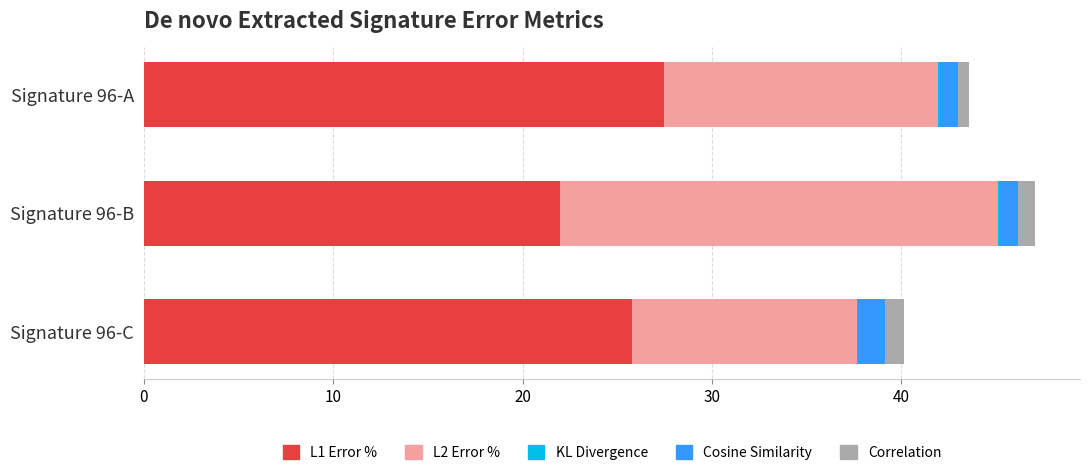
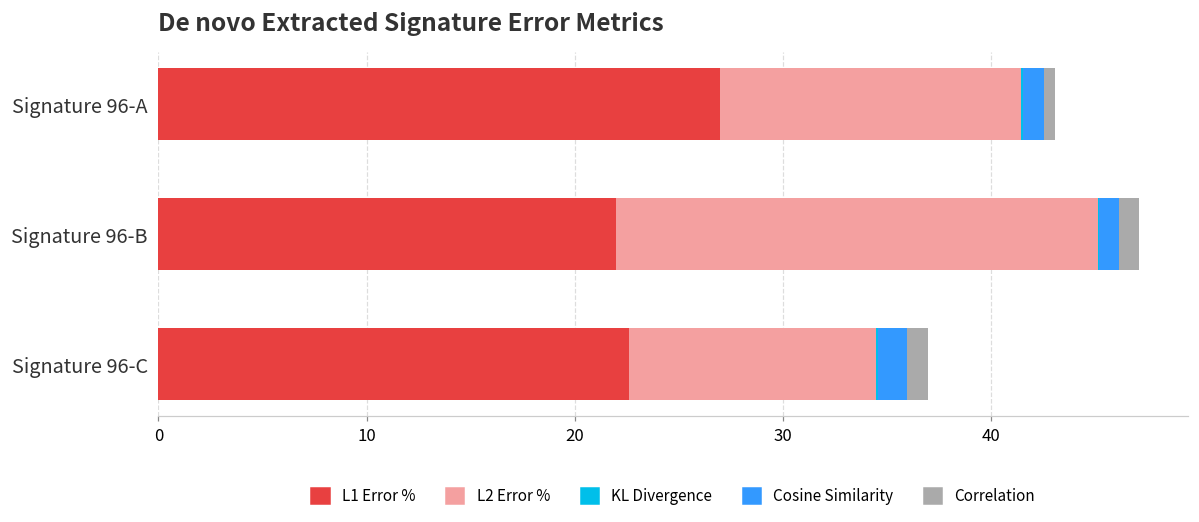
  {
    "L1 Error %": {
-     "Signature 96-A": 27.5,
+     "Signature 96-A": 27.0,
      "Signature 96-B": 22.0,
-     "Signature 96-C": 25.8
+     "Signature 96-C": 22.6
    },
    "L2 Error %": {
      "Signature 96-A": 14.5,
      "Signature 96-B": 23.2,
      "Signature 96-C": 11.9
    },
    "Cosine Similarity": {
      "Signature 96-A": 1.0,
      "Signature 96-B": 1.0,
      "Signature 96-C": 1.4
    },
    "Correlation": {
      "Signature 96-A": 0.6,
      "Signature 96-B": 0.9,
      "Signature 96-C": 1.0
    }
  }
